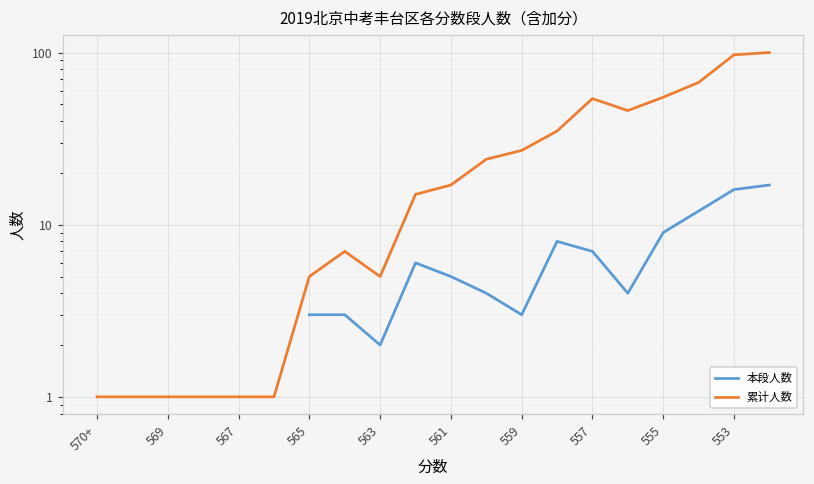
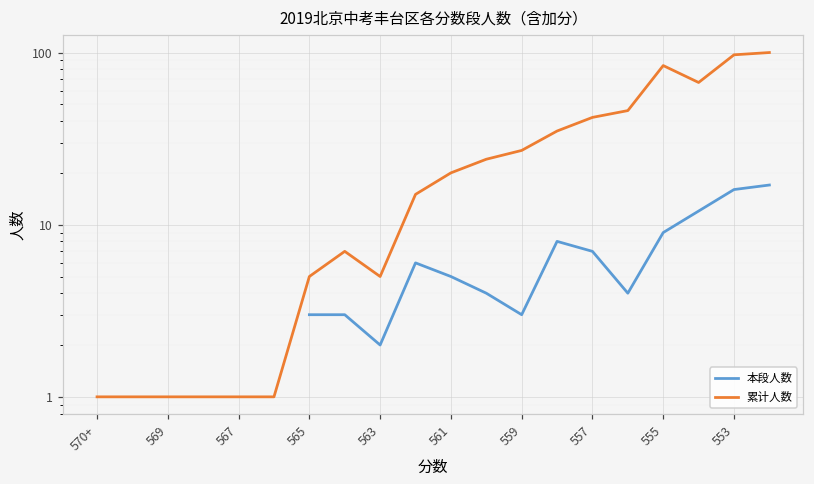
  {
    "本段人数": {
      "565": 3,
      "563": 2,
      "561": 5,
      "559": 3,
      "557": 7,
      "555": 9,
      "553": 16
    },
    "累计人数": {
      "569": 1,
      "567": 1,
      "565": 5,
      "563": 5,
-     "561": 17,
+     "561": 20,
      "559": 27,
-     "557": 54,
-     "555": 55,
+     "557": 42,
+     "555": 80,
      "553": 100
    }
  }
